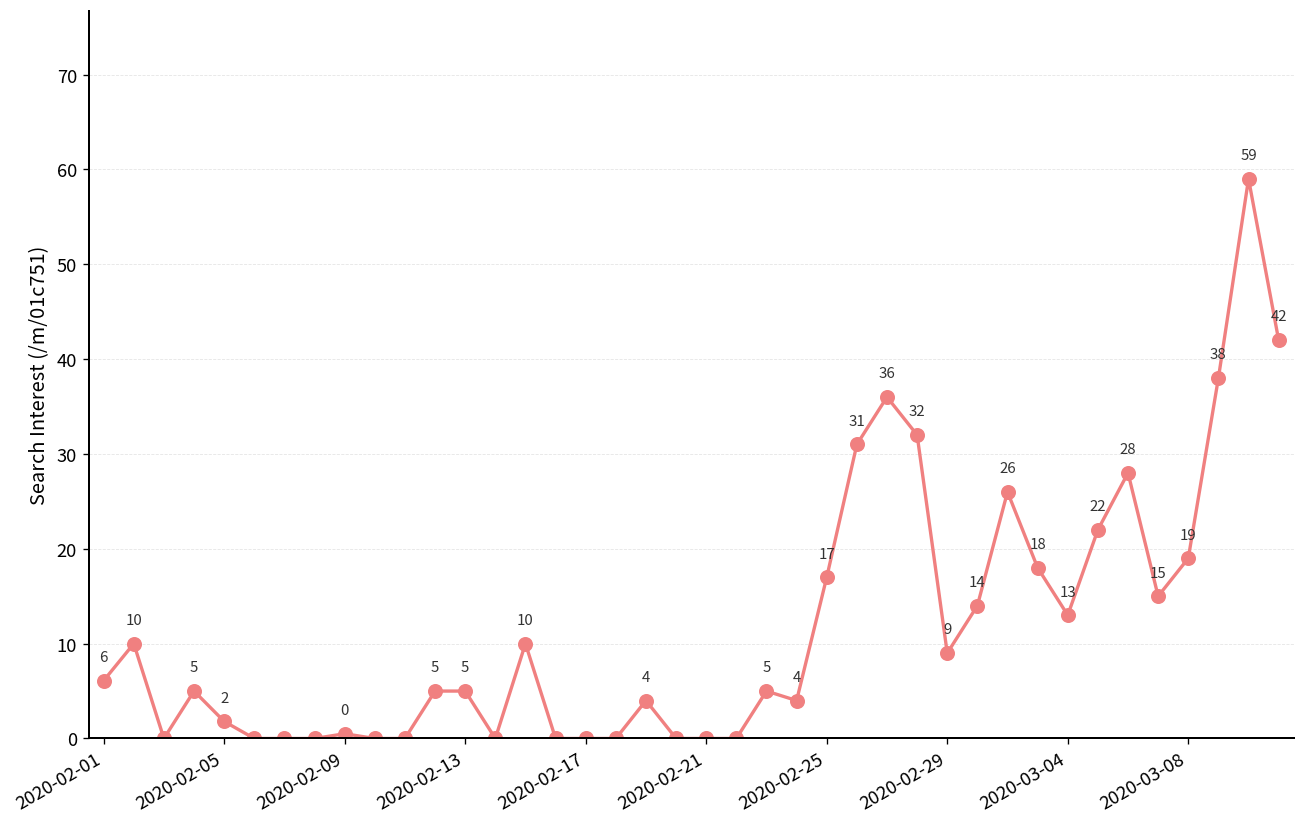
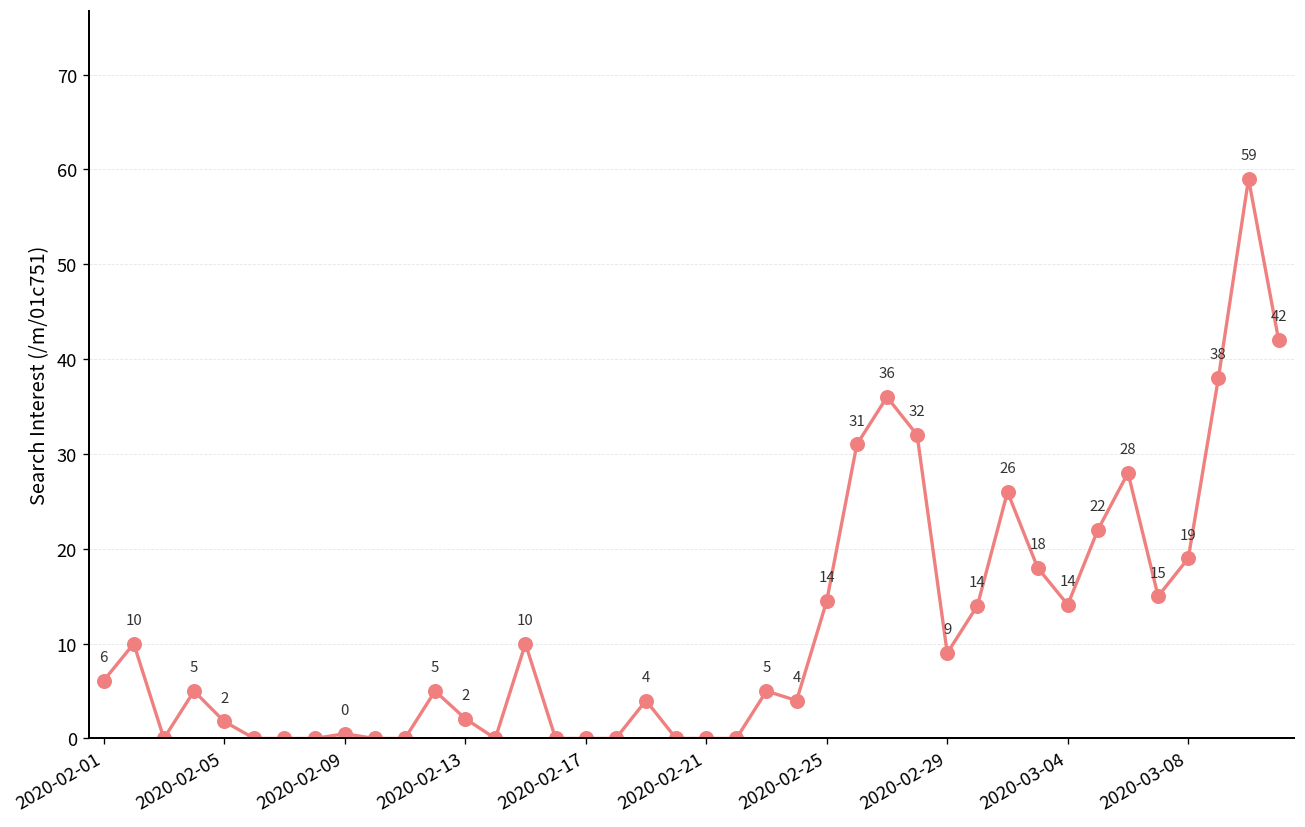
  {
    "2020-02-01": 6,
    "2020-02-05": 2,
    "2020-02-09": 0,
-   "2020-02-13": 5,
-   "2020-02-25": 17,
+   "2020-02-13": 2,
+   "2020-02-25": 14,
    "2020-02-29": 9,
-   "2020-03-04": 13,
+   "2020-03-04": 14,
    "2020-03-08": 19
  }
